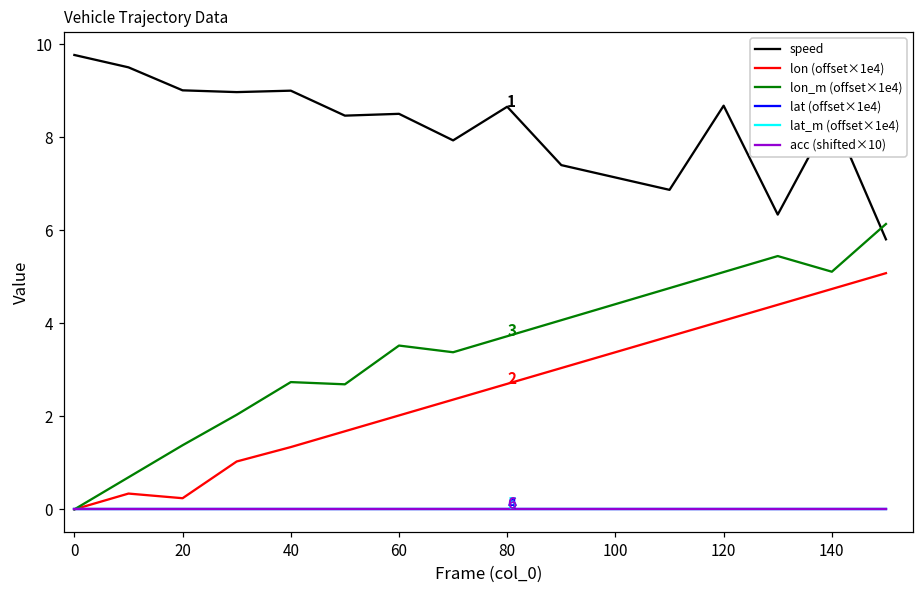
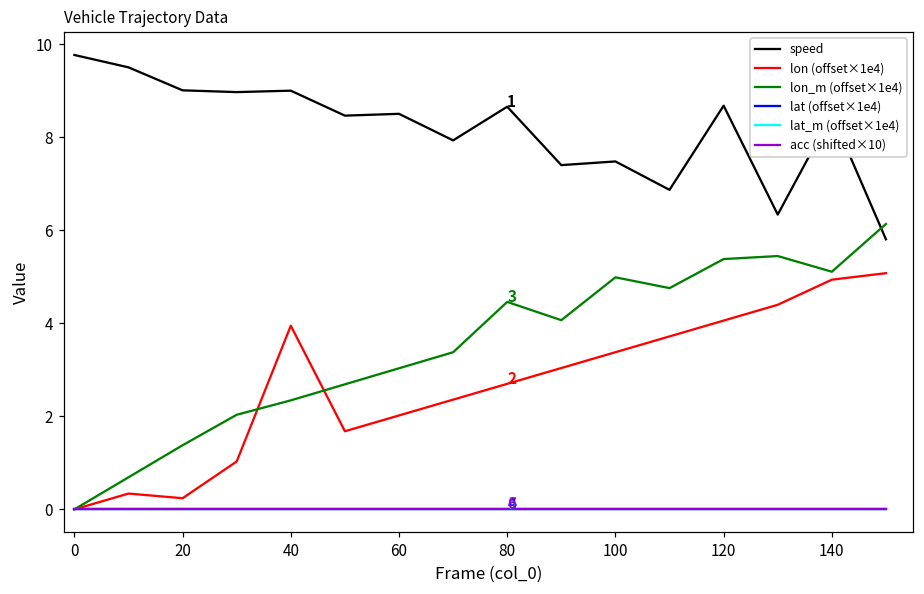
  {
    "speed": {
      "0": 9.8,
      "20": 9.0,
      "40": 9.0,
      "60": 8.5,
-     "100": 7.1,
+     "100": 7.5,
      "120": 8.7
    },
    "lon (offset×1e4)": {
      "20": 0.2,
-     "40": 1.3,
+     "40": 3.9,
      "60": 2.0,
      "100": 3.4,
      "120": 4.1,
-     "140": 4.7
+     "140": 4.9
    },
    "lon_m (offset×1e4)": {
      "20": 1.4,
-     "40": 2.7,
-     "60": 3.5,
-     "80": 3.7,
-     "100": 4.4,
-     "120": 5.1,
+     "40": 2.3,
+     "60": 3.0,
+     "80": 4.5,
+     "100": 5.0,
+     "120": 5.4,
      "140": 5.1
    },
    "acc (shifted×10)": {
      "20": 0.0,
      "40": 0.0,
      "60": 0.0,
      "100": 0.0,
      "120": 0.0,
      "140": 0.0
    }
  }
